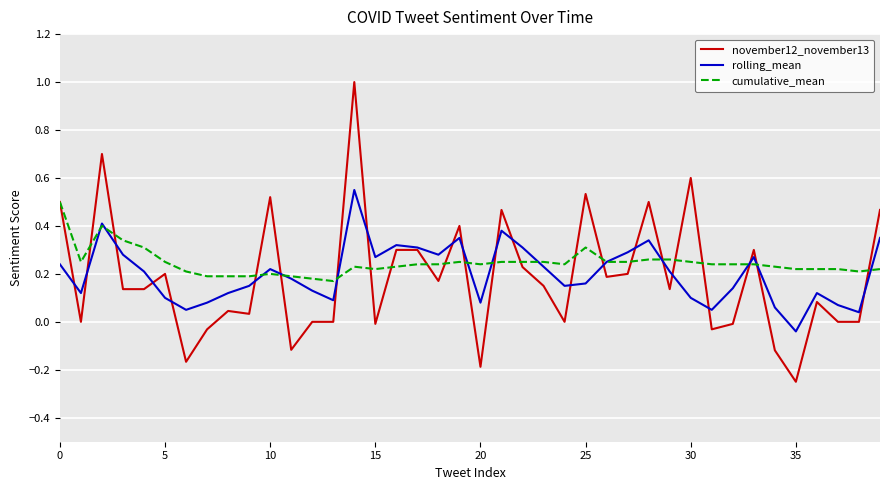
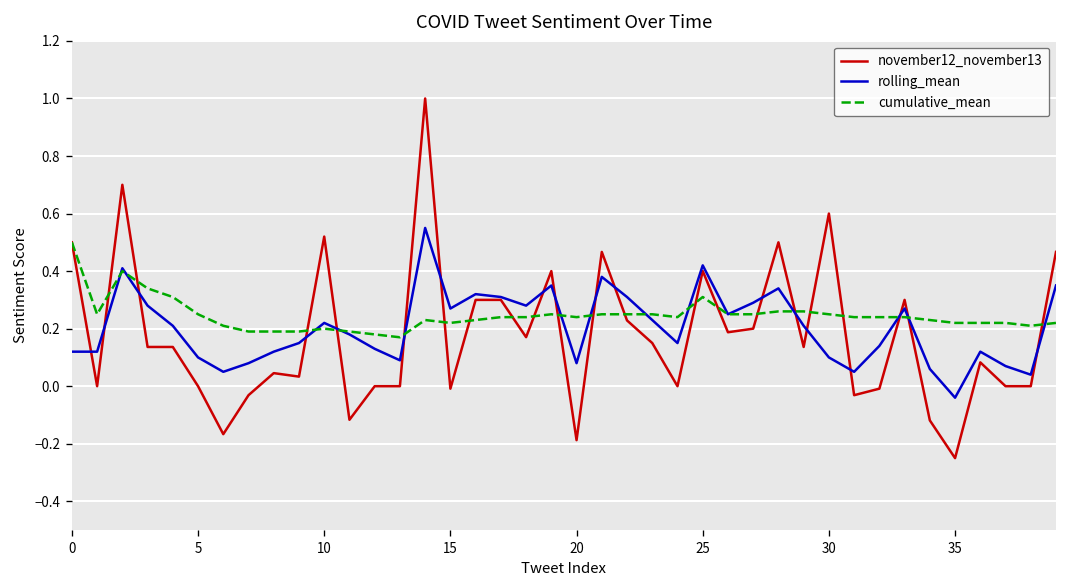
  {
    "november12_november13": {
-     "5": 0.2,
+     "5": 0.0,
      "10": 0.52,
      "15": -0.01,
      "20": -0.19,
-     "25": 0.53,
+     "25": 0.40,
      "30": 0.60,
      "35": -0.25
    },
    "rolling_mean": {
-     "0": 0.24,
+     "0": 0.12,
      "5": 0.10,
      "10": 0.22,
      "15": 0.27,
      "20": 0.08,
-     "25": 0.16,
+     "25": 0.42,
      "30": 0.10,
      "35": -0.04
    },
    "cumulative_mean": {
      "5": 0.25,
      "10": 0.20,
      "15": 0.22,
      "20": 0.24,
      "25": 0.31,
      "30": 0.25,
      "35": 0.22
    }
  }
